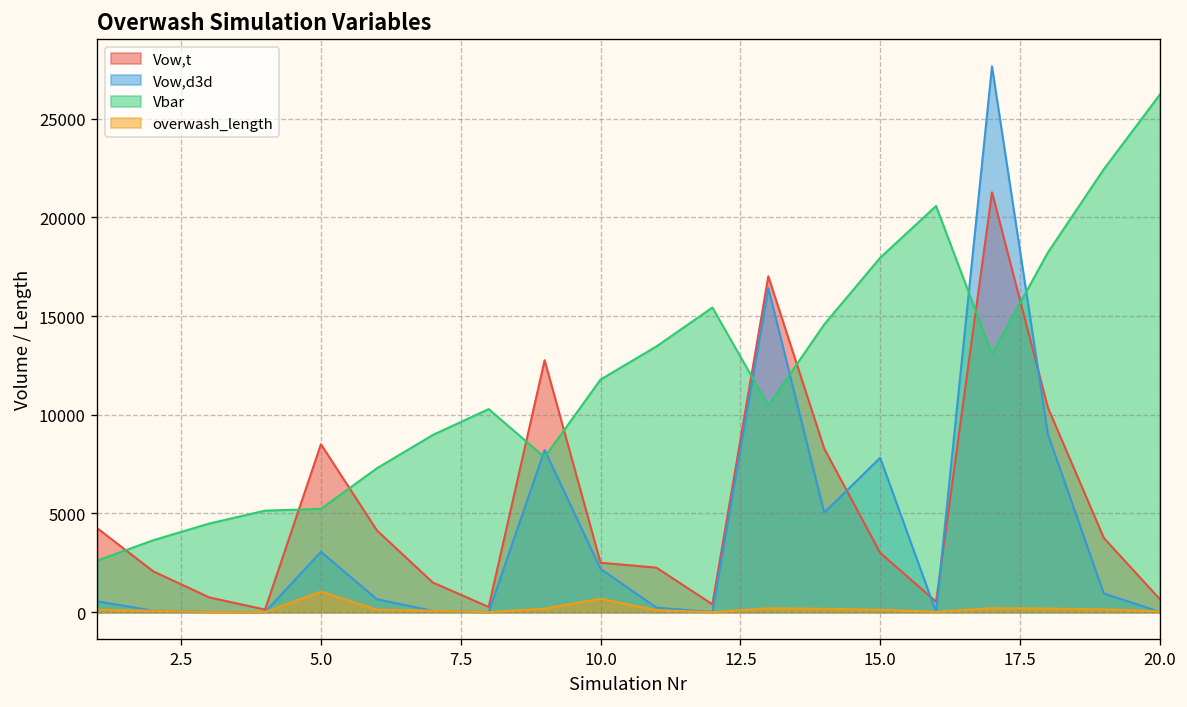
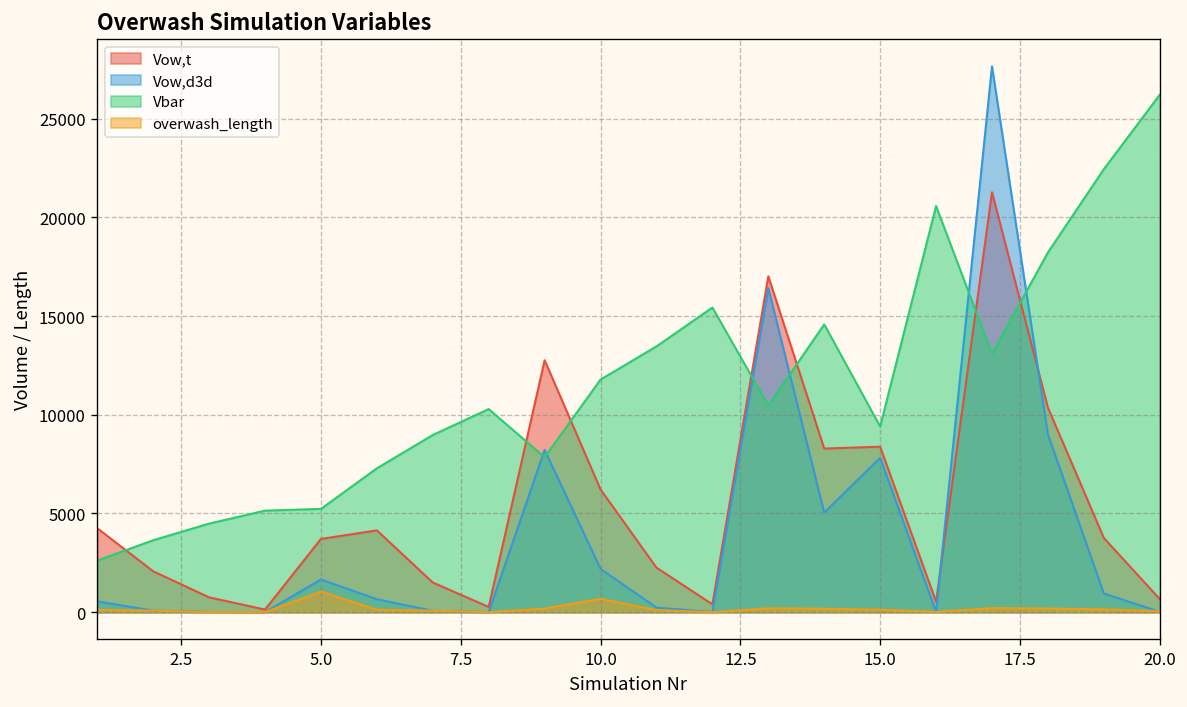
  {
    "Vow,t": {
-     "5.0": 8500,
-     "10.0": 2500,
-     "15.0": 3000,
+     "5.0": 3700,
+     "10.0": 6200,
+     "15.0": 8400,
      "20.0": 700
    },
    "Vow,d3d": {
-     "5.0": 3100,
+     "5.0": 1700,
      "10.0": 2200,
      "15.0": 7800
    },
    "Vbar": {
      "5.0": 5200,
      "10.0": 11800,
-     "15.0": 18000,
+     "15.0": 9400,
      "20.0": 26200
    },
    "overwash_length": {
      "5.0": 1000,
      "10.0": 700,
      "15.0": 100
    }
  }
